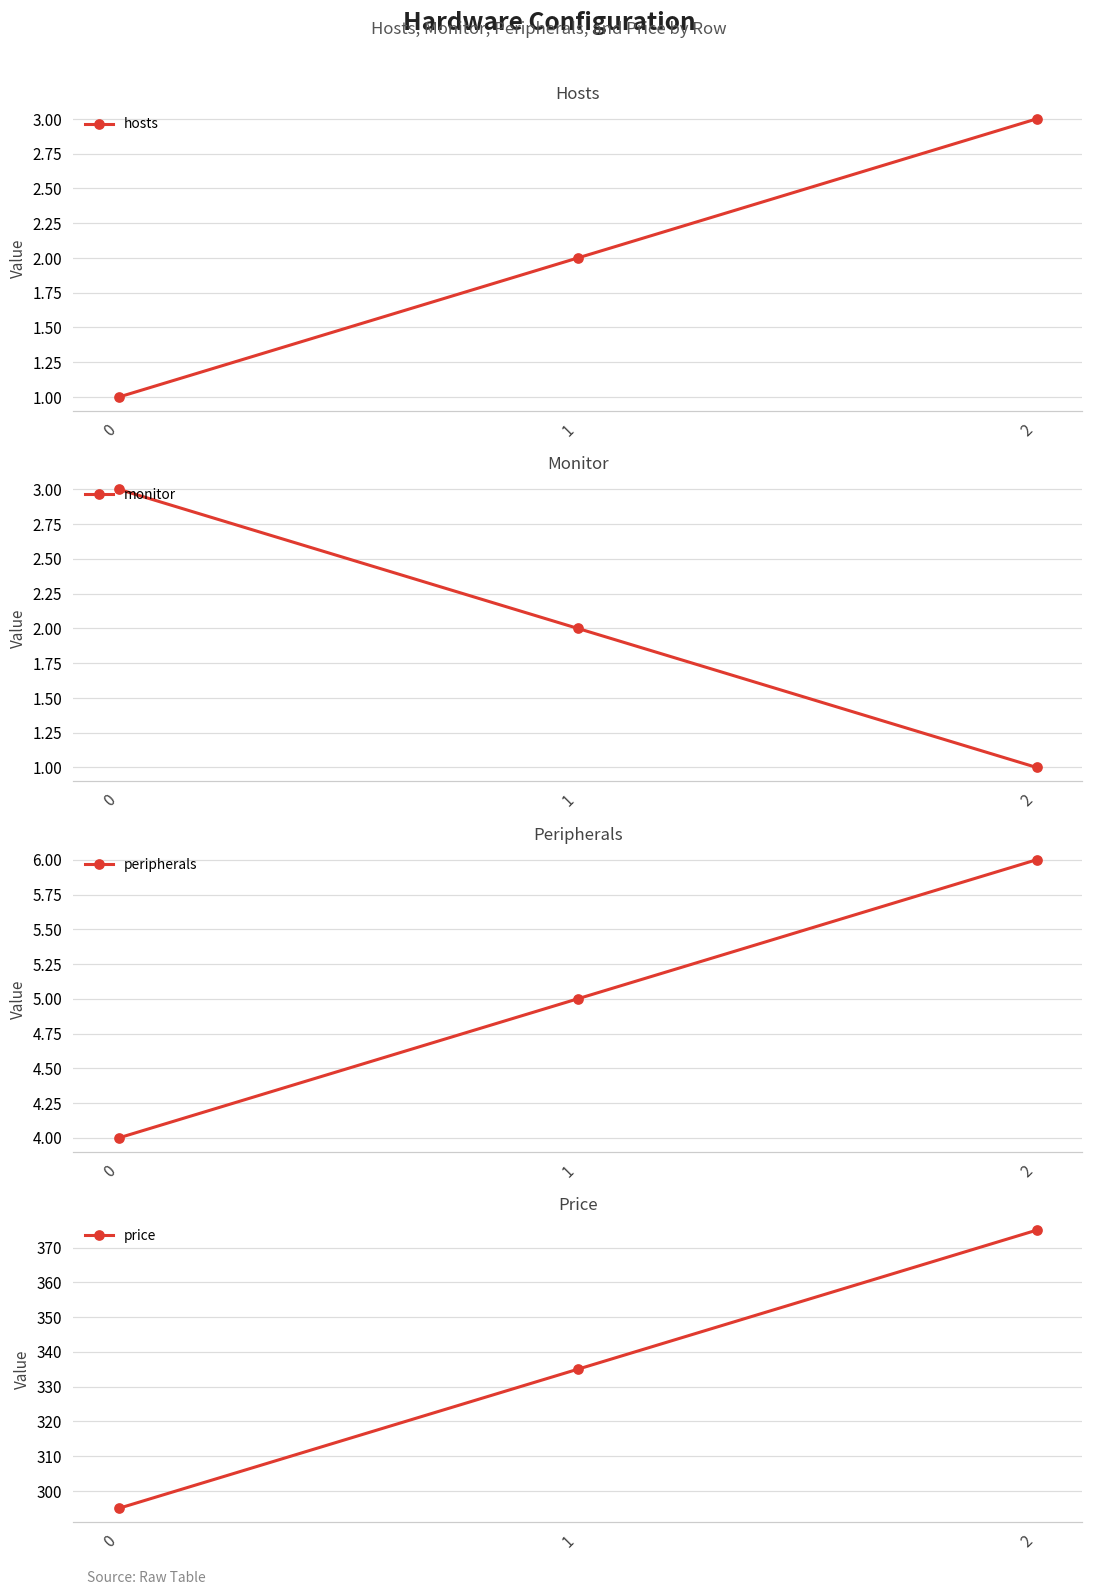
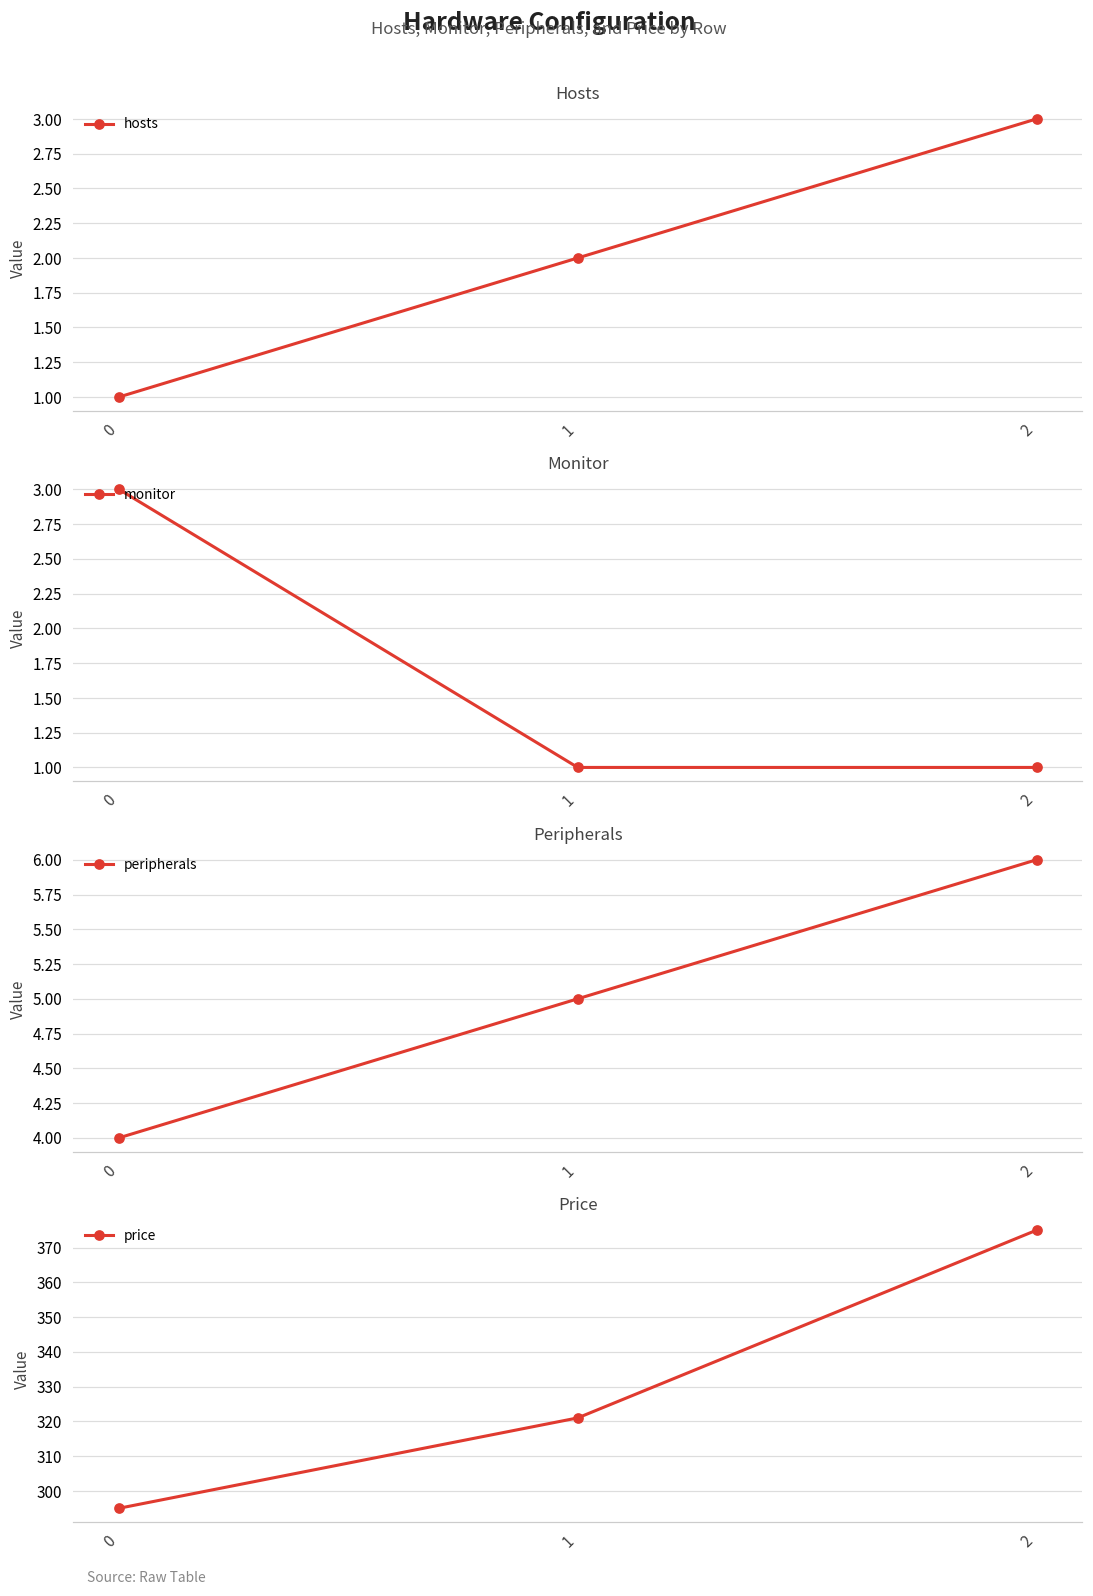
  {
    "Hosts": {
      "0": 1.00,
      "1": 2.00,
      "2": 3.00
    },
    "Monitor": {
      "0": 3,
-     "1": 2,
+     "1": 1,
      "2": 1
    },
    "Peripherals": {
      "0": 4.00,
      "1": 5.00,
      "2": 6.00
    },
    "Price": {
      "0": 295,
-     "1": 335,
+     "1": 321,
      "2": 375
    }
  }
